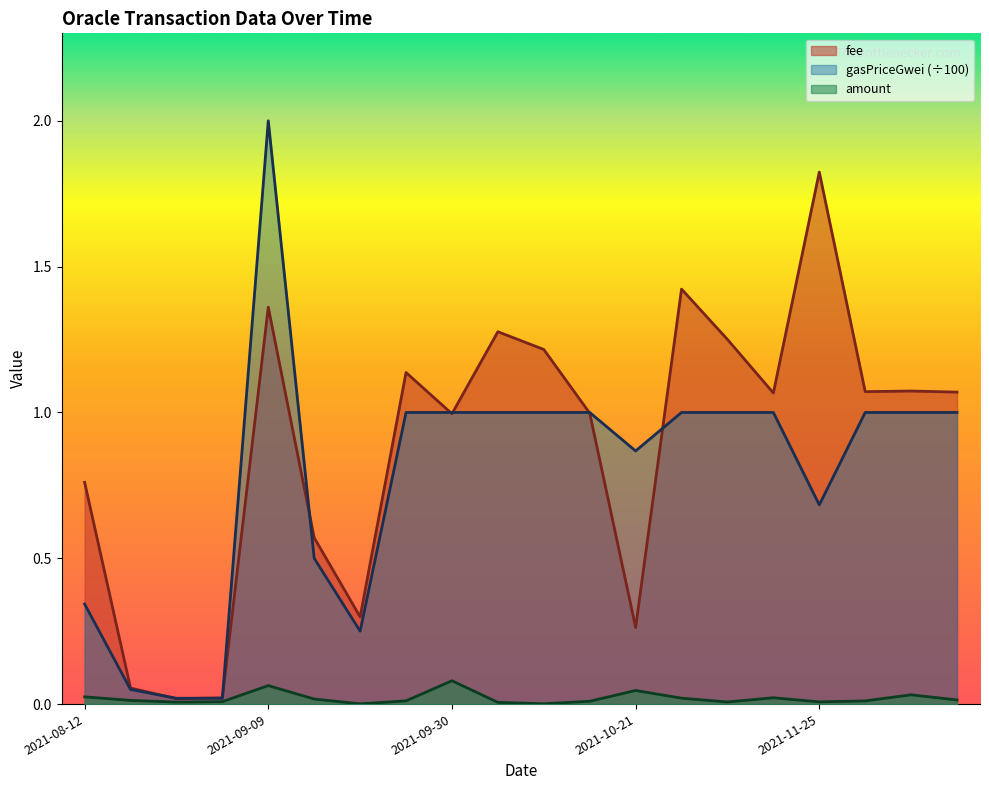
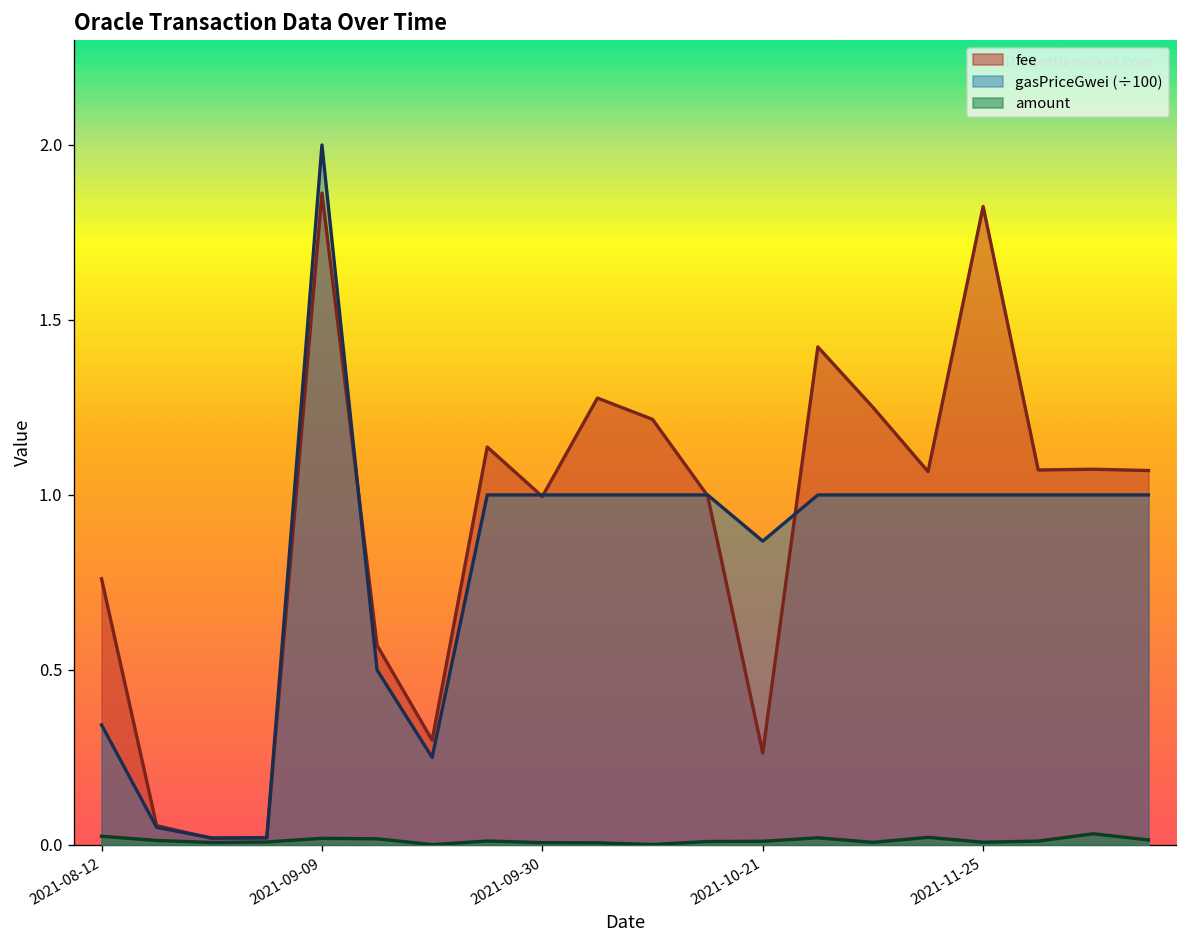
  {
    "fee": {
      "2021-08-12": 0.76,
-     "2021-09-09": 1.36,
+     "2021-09-09": 1.86,
      "2021-10-21": 0.26,
      "2021-11-25": 1.82
    },
    "gasPriceGwei (÷100)": {
      "2021-08-12": 0.34,
      "2021-09-09": 2.00,
      "2021-10-21": 0.87,
-     "2021-11-25": 0.68
+     "2021-11-25": 1.00
    },
    "amount": {
      "2021-08-12": 0.02,
-     "2021-09-09": 0.06,
-     "2021-09-30": 0.08,
-     "2021-10-21": 0.05,
+     "2021-09-09": 0.02,
+     "2021-09-30": 0.01,
+     "2021-10-21": 0.01,
      "2021-11-25": 0.01
    }
  }
